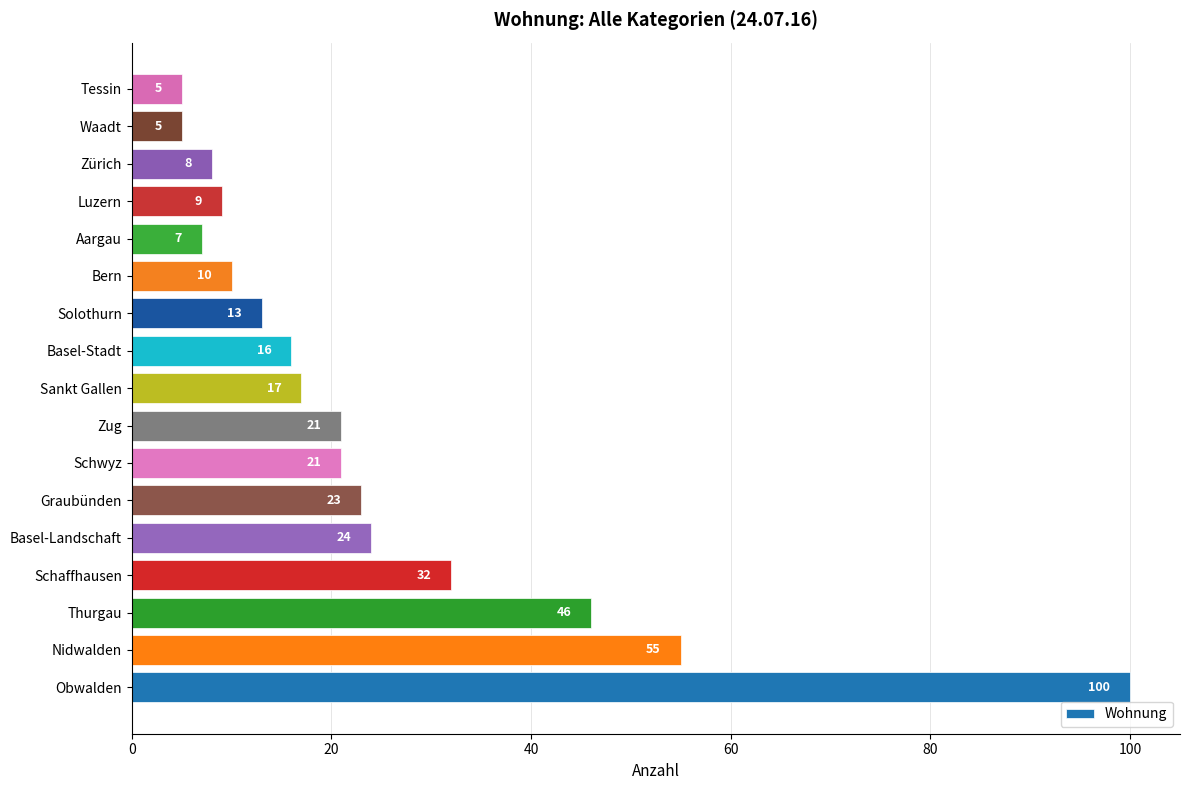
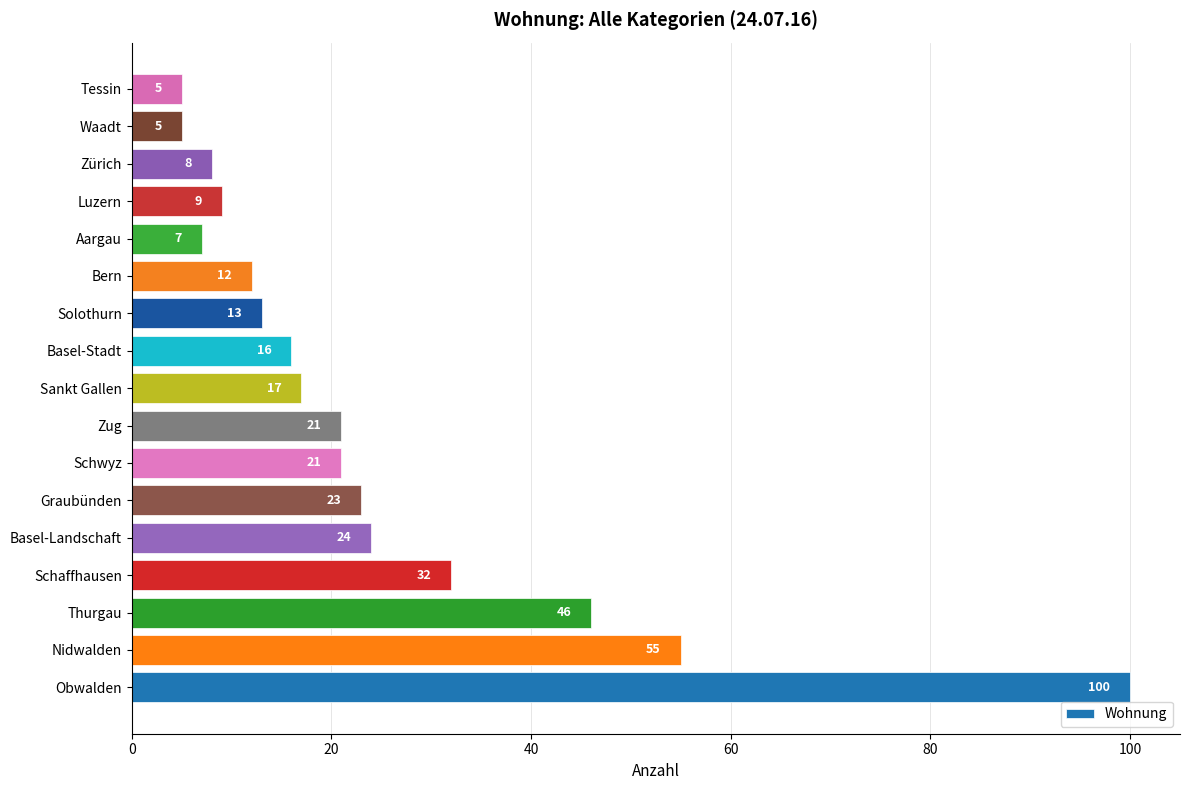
  {
    "Tessin": 5,
    "Waadt": 5,
    "Zürich": 8,
    "Luzern": 9,
    "Aargau": 7,
-   "Bern": 10,
+   "Bern": 12,
    "Solothurn": 13,
    "Basel-Stadt": 16,
    "Sankt Gallen": 17,
    "Zug": 21,
    "Schwyz": 21,
    "Graubünden": 23,
    "Basel-Landschaft": 24,
    "Schaffhausen": 32,
    "Thurgau": 46,
    "Nidwalden": 55,
    "Obwalden": 100
  }
